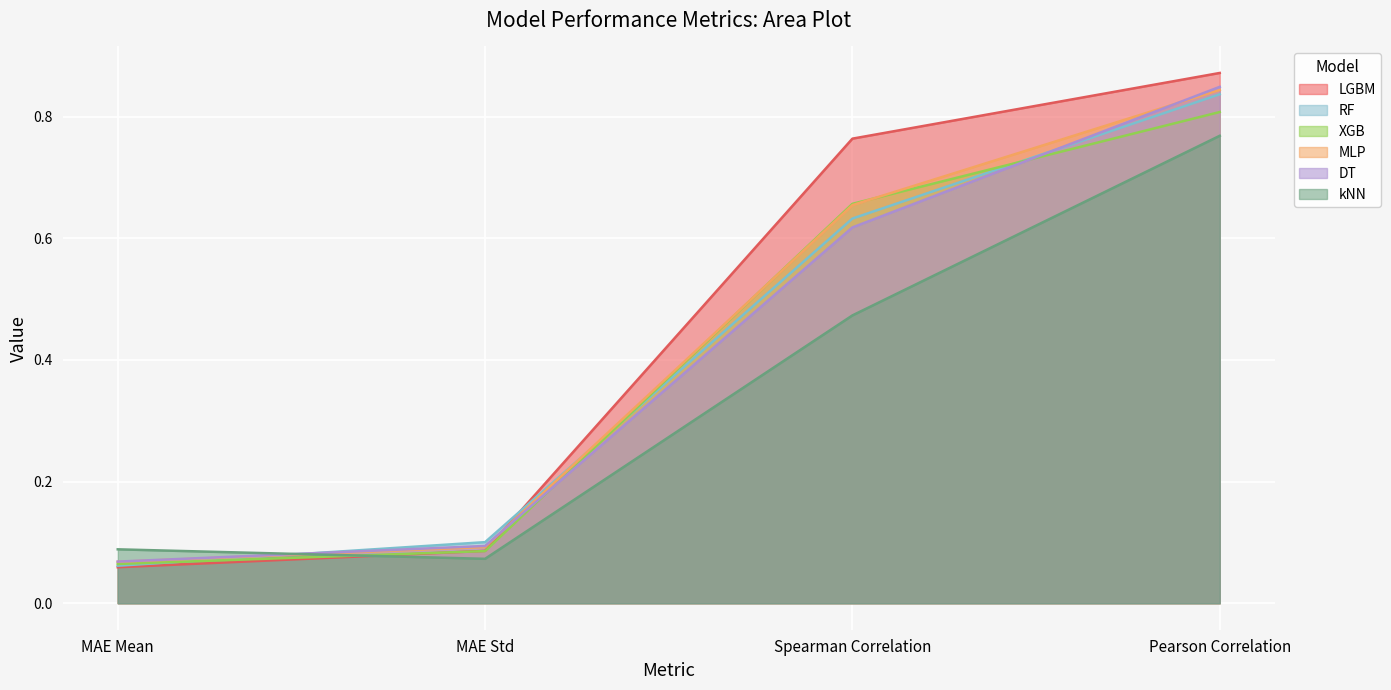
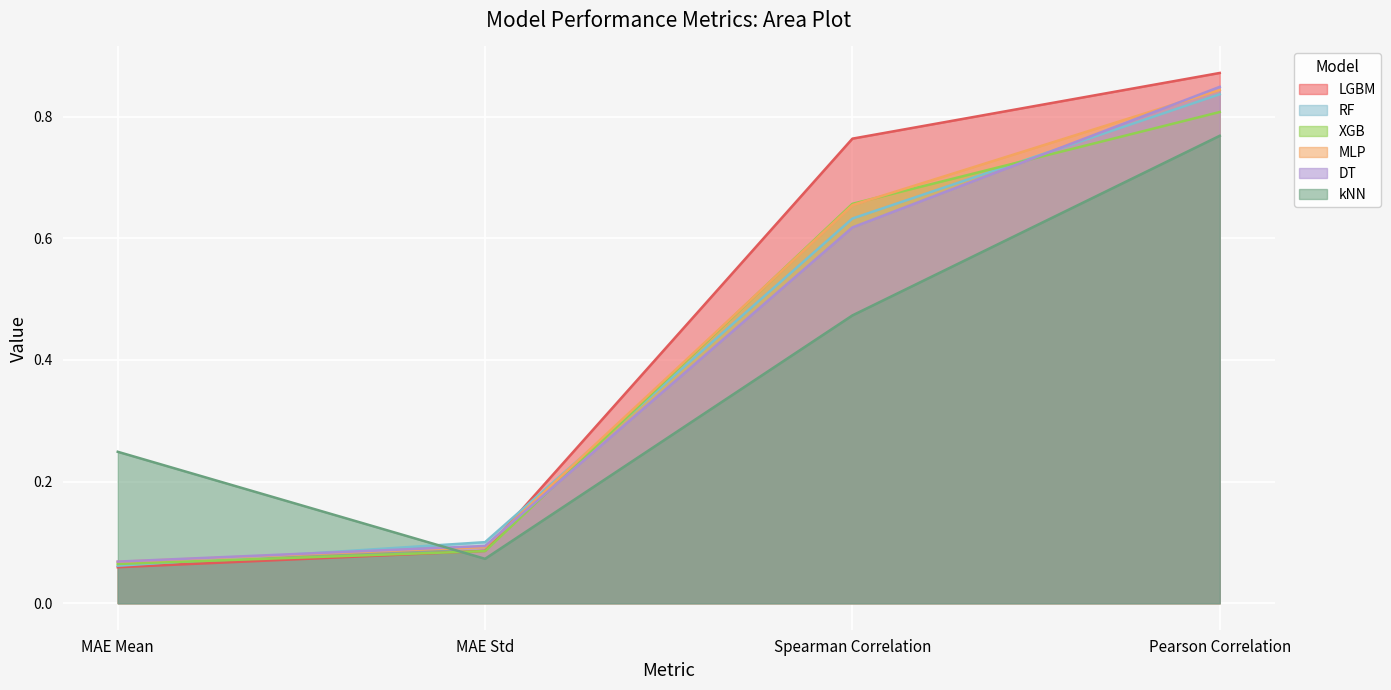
  {
    "LGBM": {
      "Spearman Correlation": 0.76,
      "Pearson Correlation": 0.87
    },
    "XGB": {
      "Pearson Correlation": 0.81
    },
    "MLP": {
      "Pearson Correlation": 0.84
    },
    "kNN": {
-     "MAE Mean": 0.09,
+     "MAE Mean": 0.25,
      "MAE Std": 0.07,
      "Spearman Correlation": 0.47,
      "Pearson Correlation": 0.77
    }
  }
